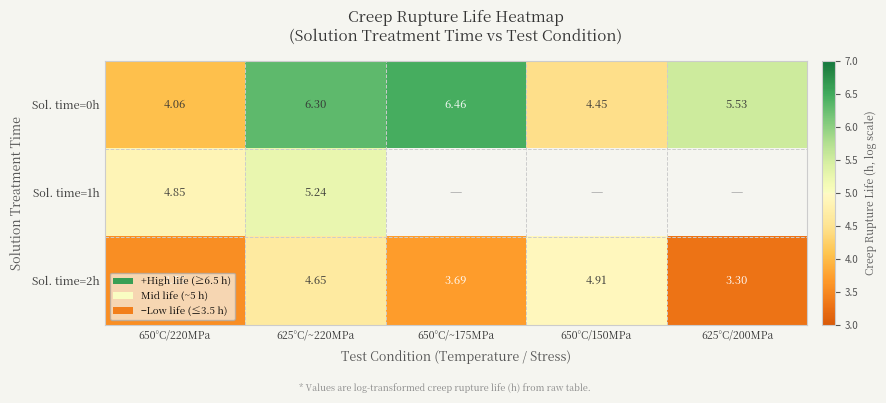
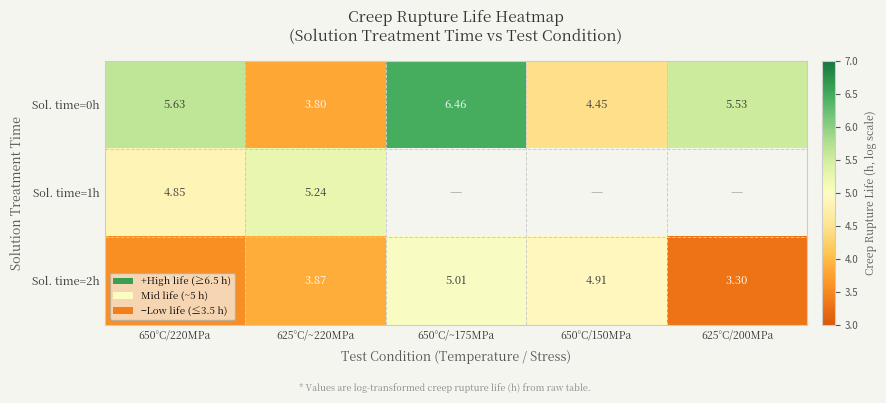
  {
    "Sol. time=0h": {
-     "650°C/220MPa": 4.06,
-     "625°C/~220MPa": 6.30,
+     "650°C/220MPa": 5.63,
+     "625°C/~220MPa": 3.80,
      "650°C/~175MPa": 6.46,
      "650°C/150MPa": 4.45,
      "625°C/200MPa": 5.53
    },
    "Sol. time=1h": {
      "650°C/220MPa": 4.85,
      "625°C/~220MPa": 5.24
    },
    "Sol. time=2h": {
-     "625°C/~220MPa": 4.65,
-     "650°C/~175MPa": 3.69,
+     "625°C/~220MPa": 3.87,
+     "650°C/~175MPa": 5.01,
      "650°C/150MPa": 4.91,
      "625°C/200MPa": 3.30
    }
  }
